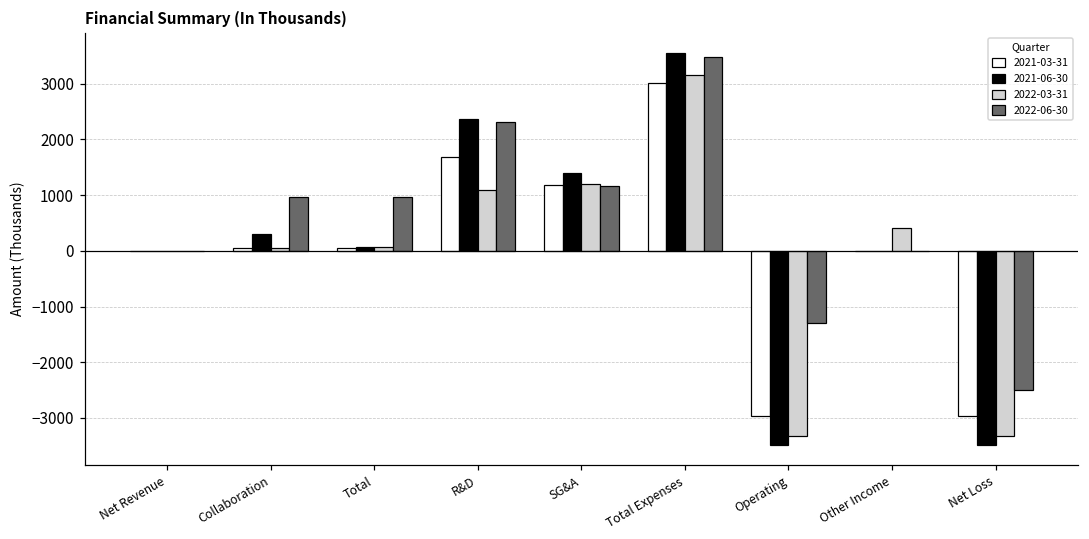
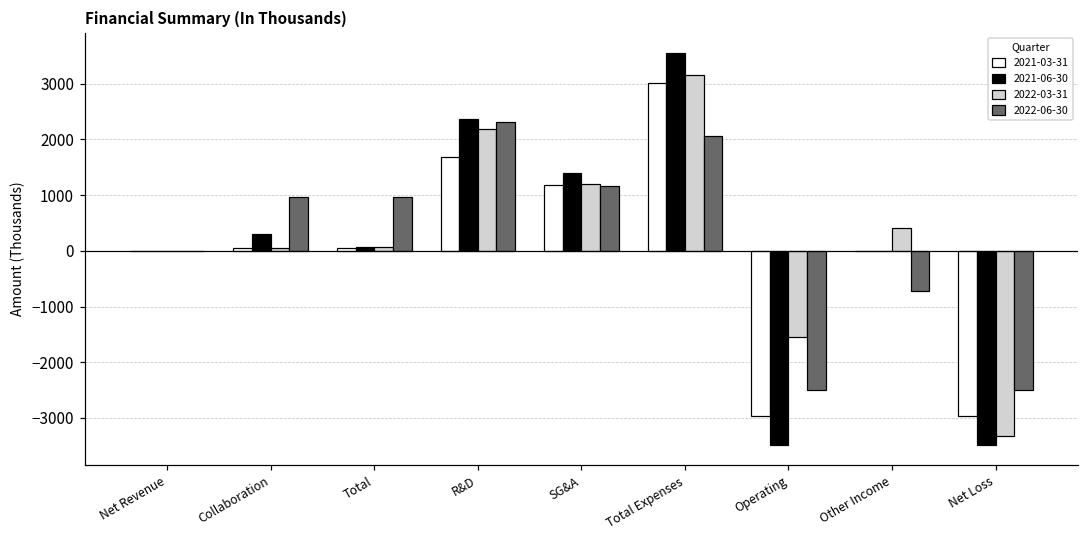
  {
    "2021-03-31": {
      "Net Revenue": 0,
      "R&D": 1700,
      "SG&A": 1200,
      "Total Expenses": 3000,
      "Operating": -3000,
      "Net Loss": -3000
    },
    "2021-06-30": {
      "Net Revenue": 0,
      "Collaboration": 300,
      "Total": 100,
      "R&D": 2400,
      "SG&A": 1400,
      "Total Expenses": 3600,
      "Operating": -3500,
      "Net Loss": -3500
    },
    "2022-03-31": {
      "Collaboration": 100,
      "Total": 100,
-     "R&D": 1100,
+     "R&D": 2200,
      "SG&A": 1200,
      "Total Expenses": 3200,
-     "Operating": -3300,
+     "Operating": -1600,
      "Other Income": 400,
      "Net Loss": -3300
    },
    "2022-06-30": {
      "Net Revenue": 0,
      "Collaboration": 1000,
      "Total": 1000,
      "R&D": 2300,
      "SG&A": 1200,
-     "Total Expenses": 3500,
-     "Operating": -1300,
-     "Other Income": 0,
+     "Total Expenses": 2100,
+     "Operating": -2500,
+     "Other Income": -700,
      "Net Loss": -2500
    }
  }
